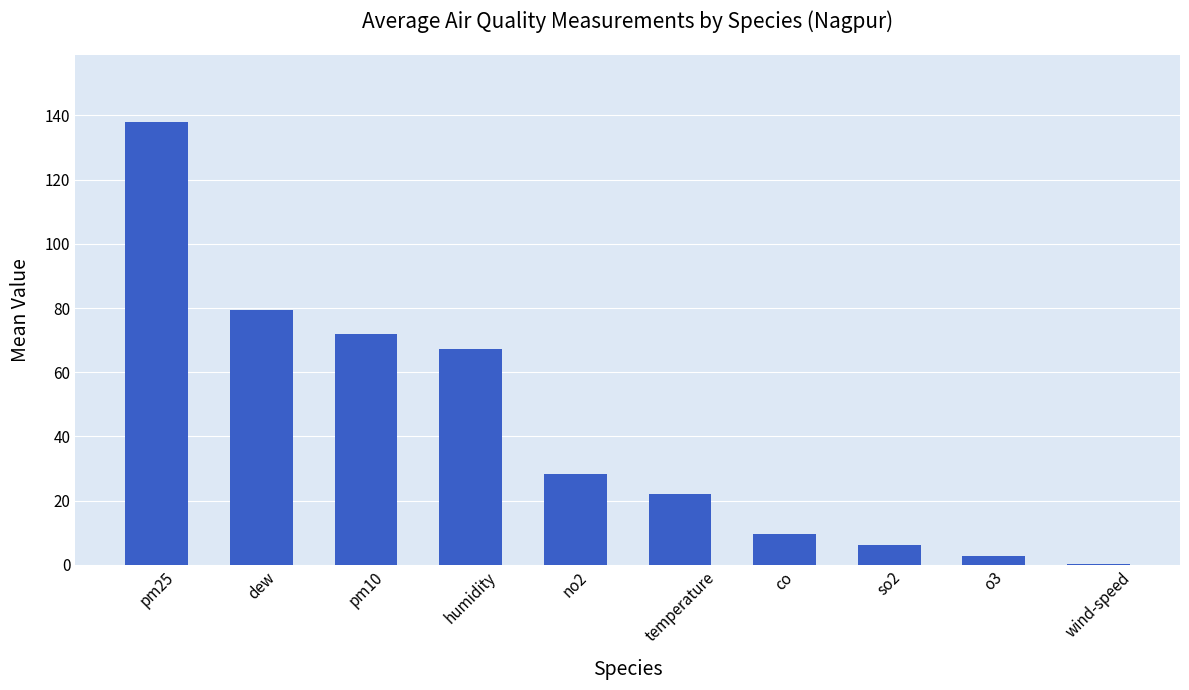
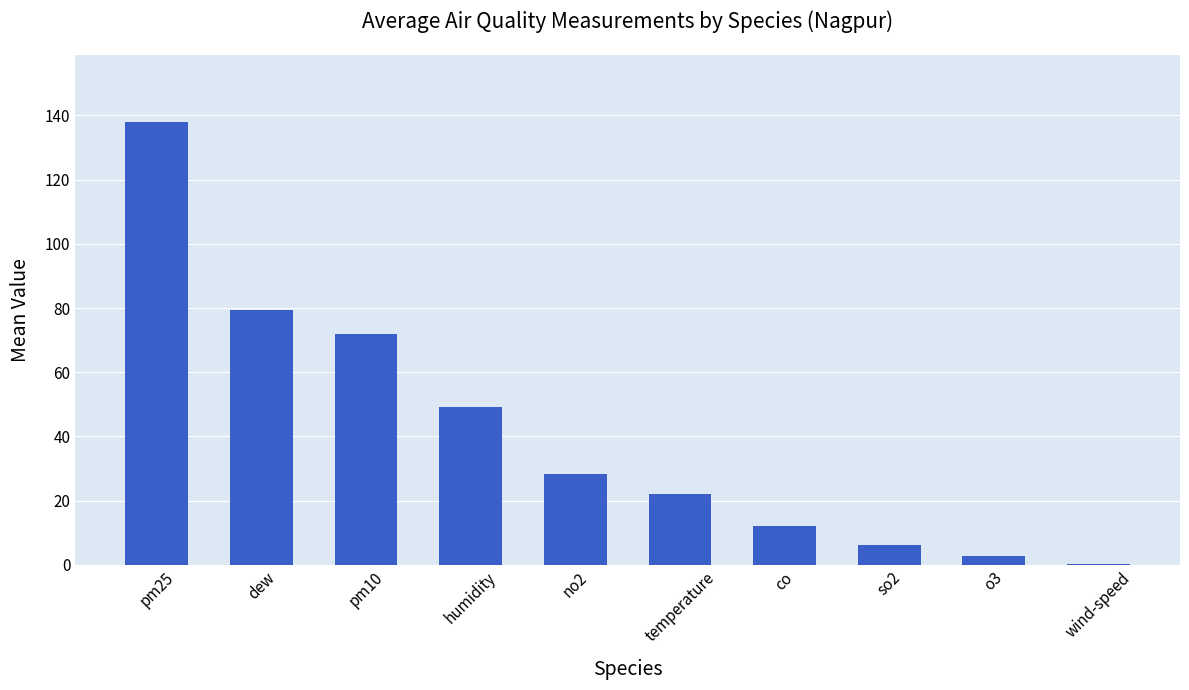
  {
    "pm25": 138,
    "dew": 79,
    "pm10": 72,
-   "humidity": 67,
+   "humidity": 49,
    "no2": 28,
    "temperature": 22,
-   "co": 10,
+   "co": 12,
    "so2": 6,
    "o3": 3
  }
